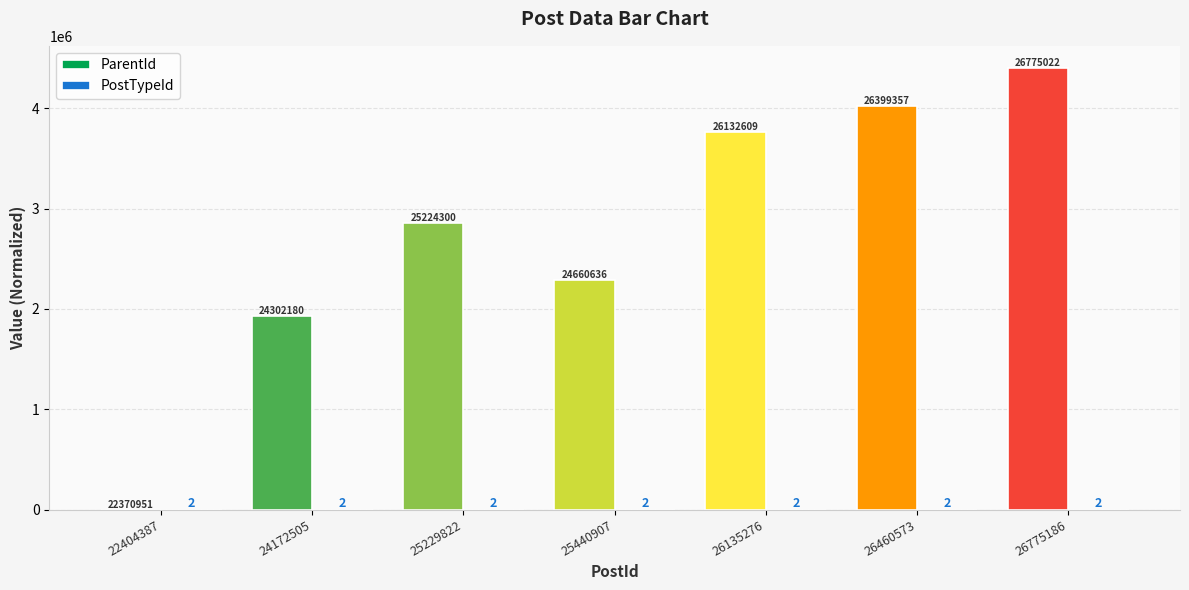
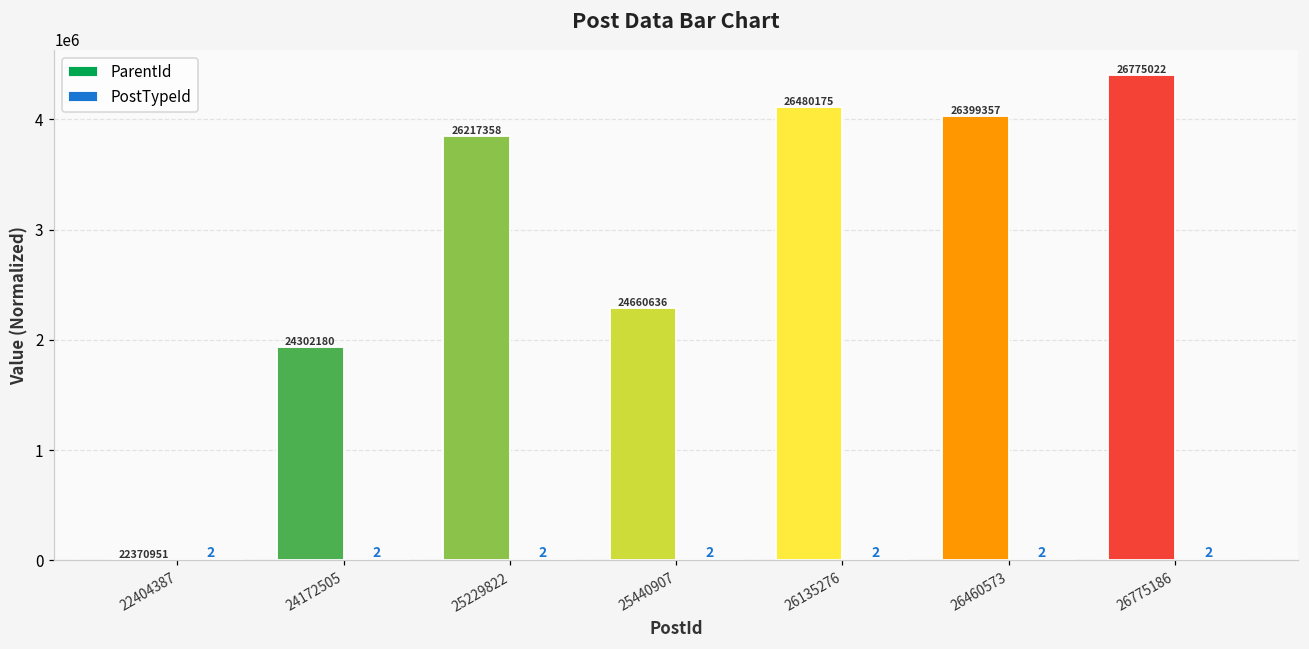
  {
    "ParentId": {
-     "25229822": 25224300,
-     "26135276": 26132609
+     "25229822": 26217358,
+     "26135276": 26480175
    },
    "PostTypeId": {
      "22404387": 2,
      "24172505": 2,
      "25229822": 2,
      "25440907": 2,
      "26135276": 2,
      "26460573": 2,
      "26775186": 2
    }
  }
